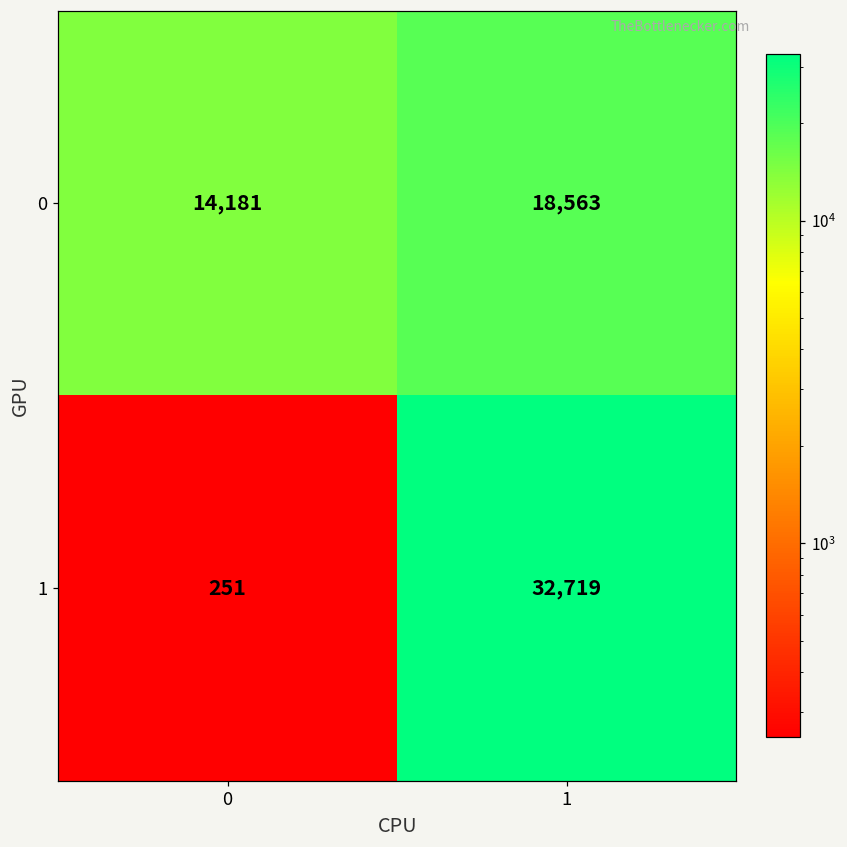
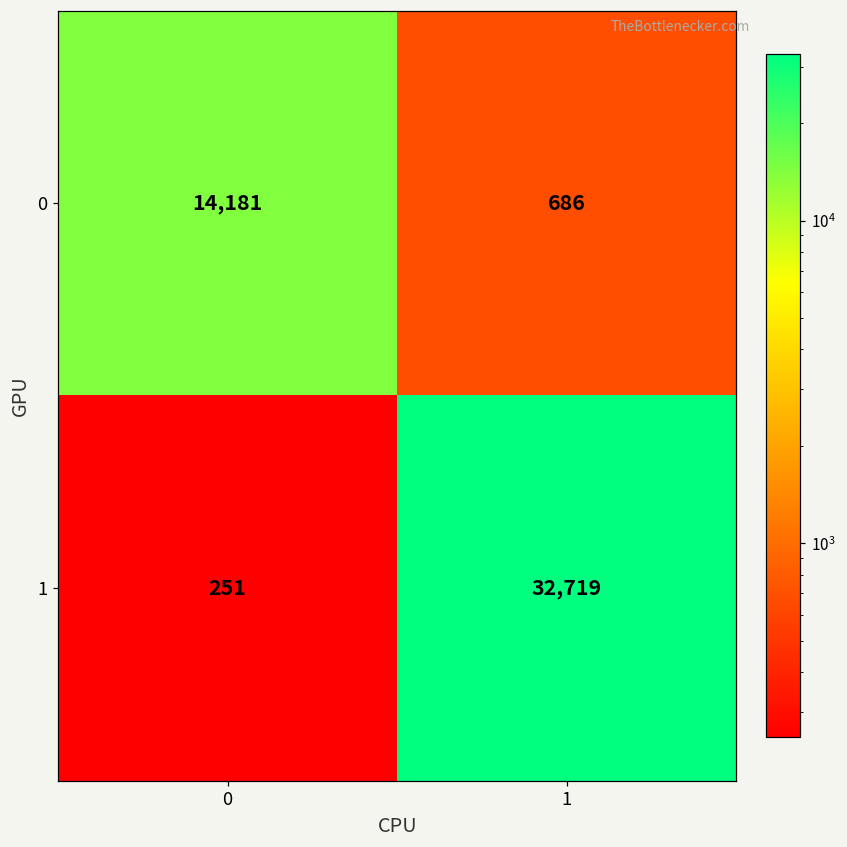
  {
    "0": {
      "0": "14,181",
-     "1": "18,563"
+     "1": "686"
    },
    "1": {
      "0": "251",
      "1": "32,719"
    }
  }
